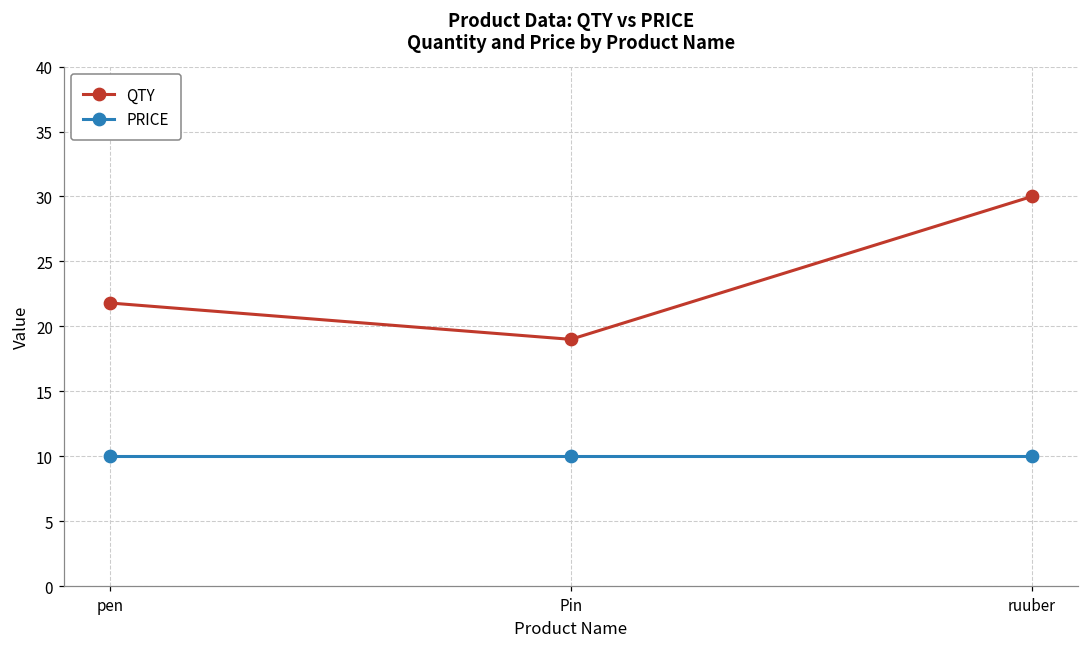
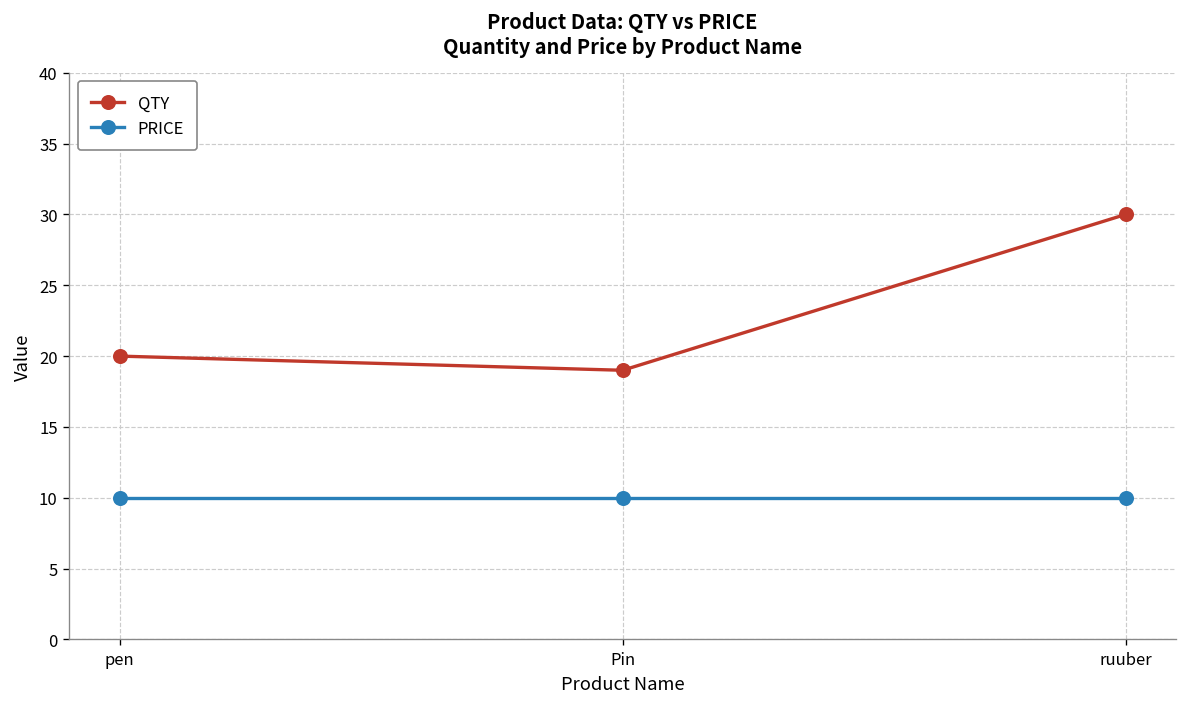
  {
    "QTY": {
-     "pen": 21.8,
+     "pen": 20.0,
      "Pin": 19.0,
      "ruuber": 30.0
    },
    "PRICE": {
      "pen": 10.0,
      "Pin": 10.0,
      "ruuber": 10.0
    }
  }
